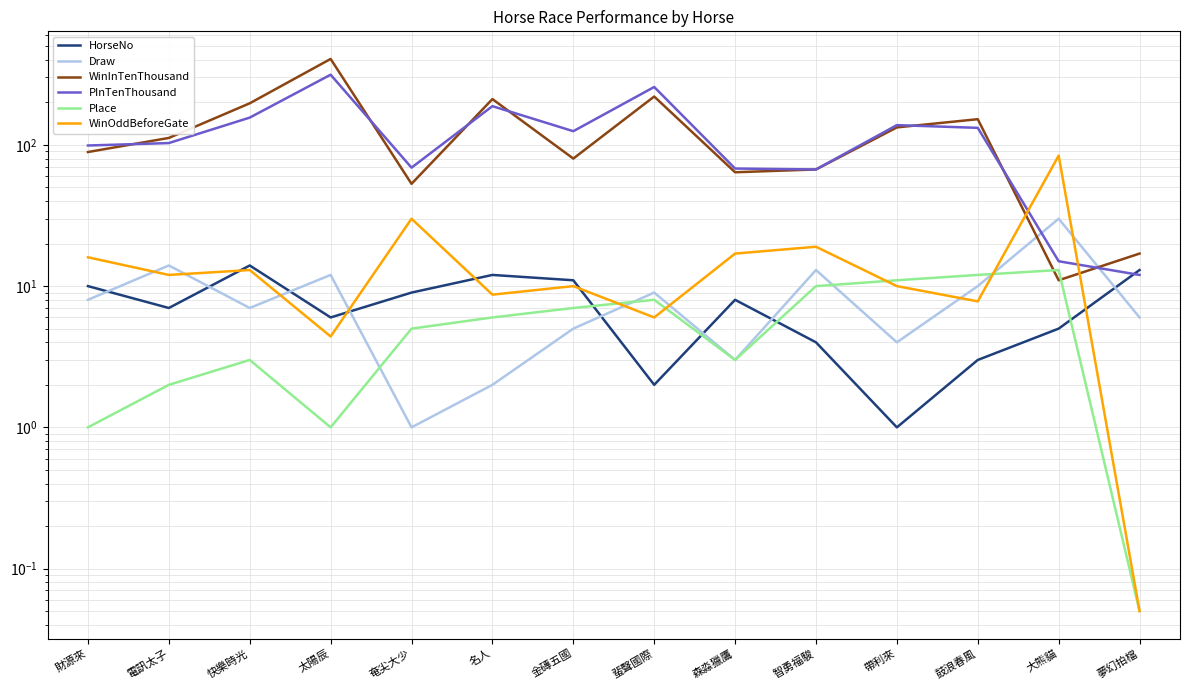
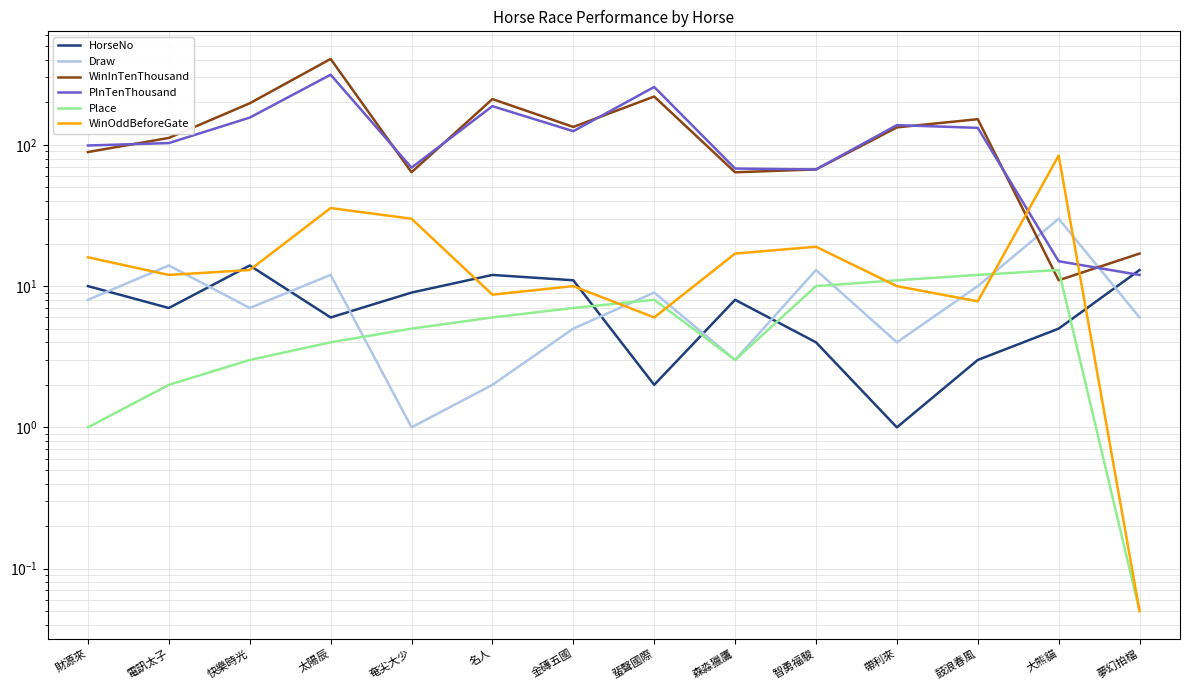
  {
    "HorseNo": {
      "財源來": 10,
      "電訊太子": 7,
      "快樂時光": 14,
      "太陽辰": 6.0,
      "奄尖大少": 9,
      "名人": 12,
      "金磚五國": 11,
      "蜚聲國際": 2.0,
      "森淼獵鷹": 8,
      "智勇福駿": 4.0,
      "帶利來": 1.0,
      "鼓浪春風": 3.0,
      "大熊貓": 5.0,
      "夢幻拍檔": 13
    },
    "Draw": {
      "財源來": 8,
      "電訊太子": 14,
      "快樂時光": 7,
      "太陽辰": 12,
      "奄尖大少": 1.0,
      "名人": 2.0,
      "金磚五國": 5.0,
      "蜚聲國際": 9,
      "智勇福駿": 13,
      "帶利來": 4.0,
      "鼓浪春風": 10,
      "大熊貓": 30,
      "夢幻拍檔": 6.0
    },
    "WinInTenThousand": {
      "財源來": 90,
      "電訊太子": 110,
      "快樂時光": 200,
      "太陽辰": 410,
-     "奄尖大少": 53,
+     "奄尖大少": 60,
      "名人": 210,
-     "金磚五國": 80,
+     "金磚五國": 130,
      "蜚聲國際": 220,
      "森淼獵鷹": 60,
      "鼓浪春風": 150,
      "大熊貓": 11,
      "夢幻拍檔": 17
    },
    "PInTenThousand": {
      "財源來": 100,
      "電訊太子": 100,
      "快樂時光": 160,
      "太陽辰": 310,
      "奄尖大少": 70,
      "名人": 190,
      "金磚五國": 130,
      "蜚聲國際": 260,
      "森淼獵鷹": 70,
      "鼓浪春風": 130,
      "大熊貓": 15,
      "夢幻拍檔": 12
    },
    "Place": {
      "財源來": 1,
      "電訊太子": 2,
      "快樂時光": 3,
-     "太陽辰": 1,
+     "太陽辰": 4,
      "奄尖大少": 5,
      "名人": 6,
      "金磚五國": 7,
      "蜚聲國際": 8,
      "智勇福駿": 10,
      "帶利來": 11,
      "鼓浪春風": 12,
      "大熊貓": 13
    },
    "WinOddBeforeGate": {
      "財源來": 16,
      "電訊太子": 12,
      "快樂時光": 13,
-     "太陽辰": 4.4,
+     "太陽辰": 36,
      "奄尖大少": 30,
      "名人": 9,
      "金磚五國": 10,
      "蜚聲國際": 6.0,
      "森淼獵鷹": 17,
      "智勇福駿": 19,
      "帶利來": 10,
      "鼓浪春風": 8,
      "大熊貓": 80
    }
  }
